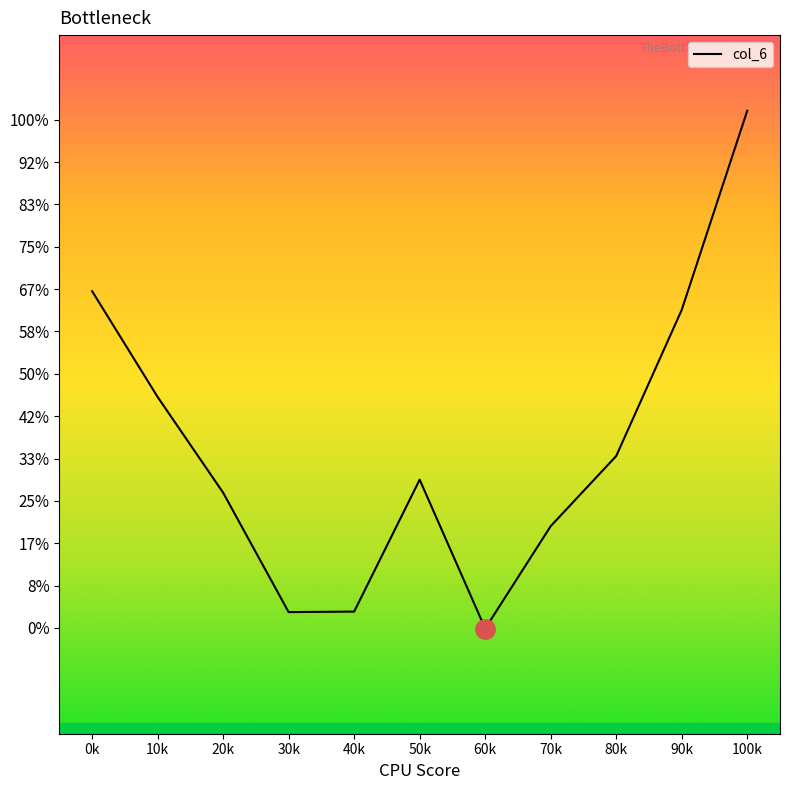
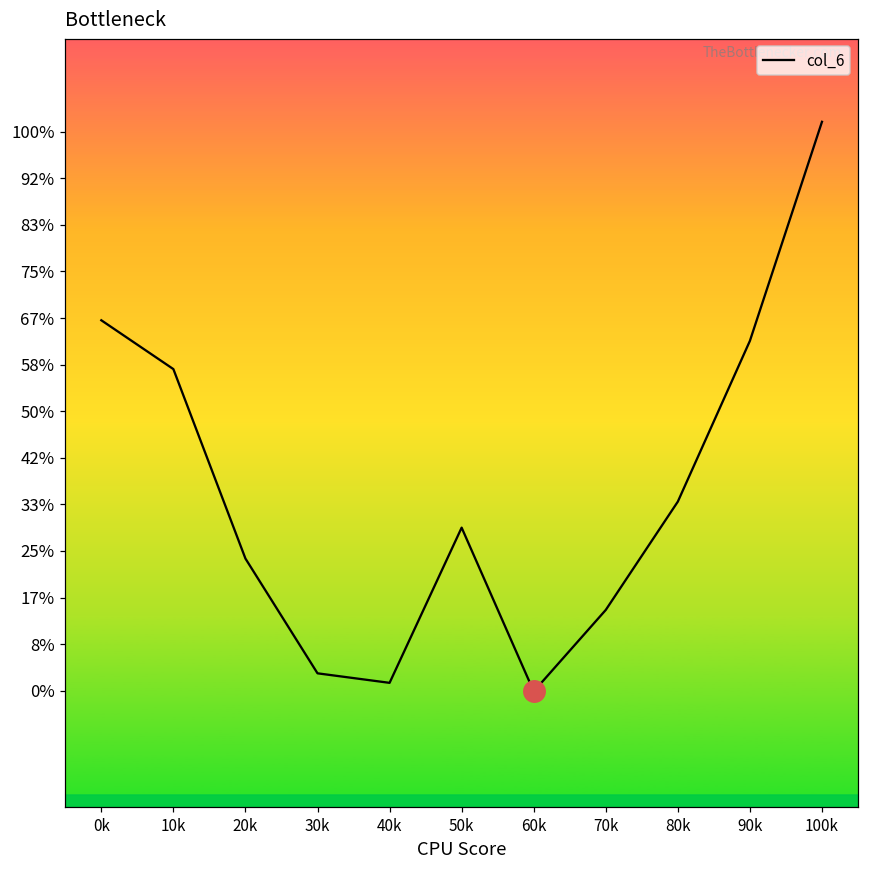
  {
    "col_6": {
      "0k": "66%",
-     "10k": "45%",
-     "20k": "27%",
+     "10k": "58%",
+     "20k": "24%",
      "30k": "3%",
-     "40k": "3%",
+     "40k": "1%",
      "50k": "29%",
-     "70k": "20%",
+     "70k": "14%",
      "80k": "34%",
      "90k": "63%",
      "100k": "102%"
    }
  }
